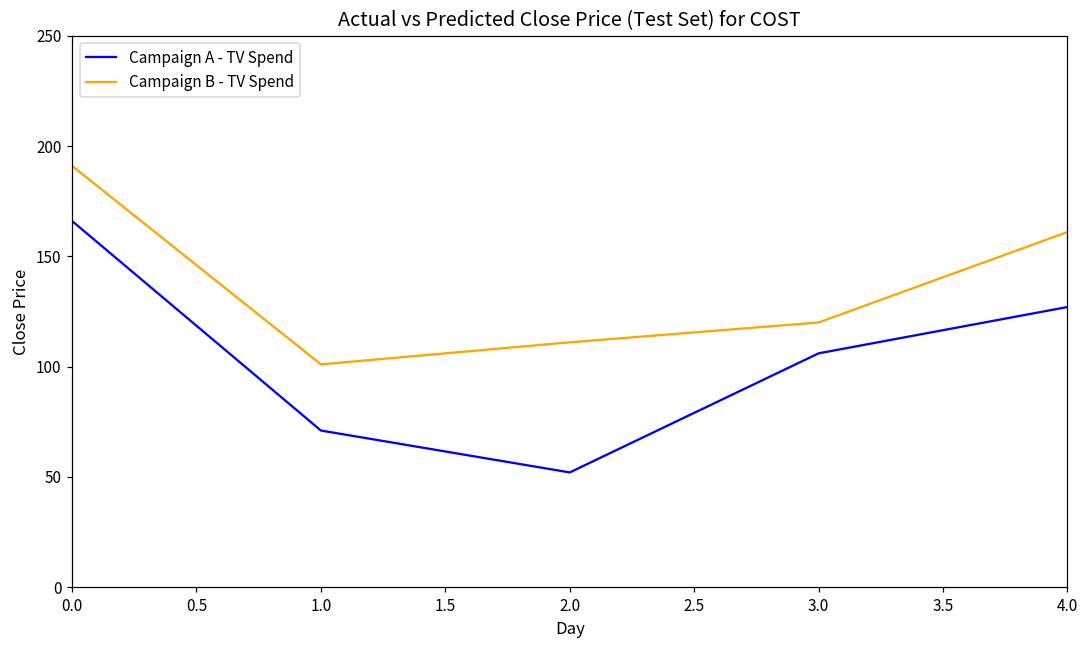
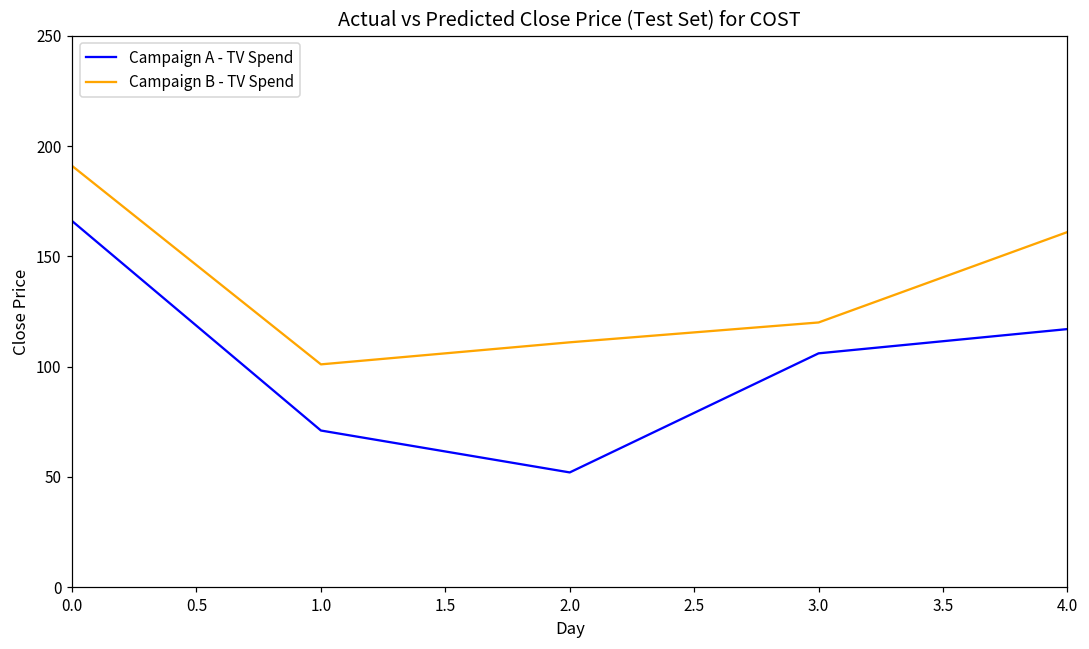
  {
    "Campaign A - TV Spend": {
      "0.0": 166,
      "1.0": 71,
      "2.0": 52,
      "3.0": 106,
-     "4.0": 127
+     "4.0": 117
    },
    "Campaign B - TV Spend": {
      "0.0": 191,
      "1.0": 101,
      "2.0": 111,
      "3.0": 120,
      "4.0": 161
    }
  }
